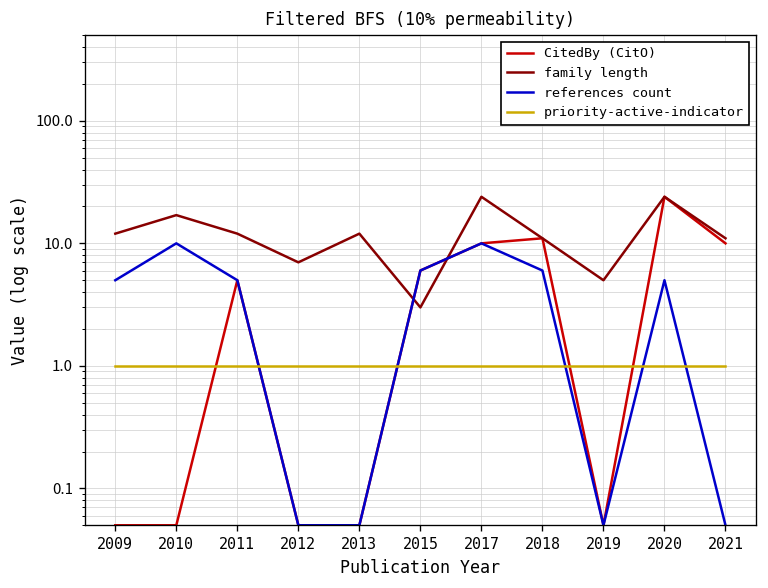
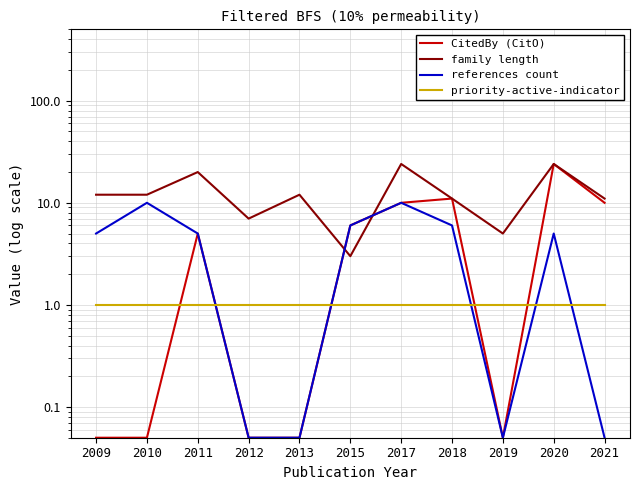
  {
    "CitedBy (CitO)": {
      "2009": 0.05,
      "2010": 0.05,
      "2021": 10
    },
    "family length": {
      "2009": 12,
-     "2010": 17,
-     "2011": 12,
+     "2010": 12,
+     "2011": 20,
      "2012": 7,
      "2013": 12,
      "2015": 3,
      "2017": 24,
      "2019": 5,
      "2021": 11
    },
    "references count": {
      "2009": 5,
      "2010": 10,
      "2018": 6,
      "2020": 5,
      "2021": 0.05
    },
    "priority-active-indicator": {
      "2009": 1,
      "2010": 1,
      "2011": 1,
      "2012": 1,
      "2013": 1,
      "2015": 1,
      "2017": 1,
      "2018": 1,
      "2019": 1,
      "2020": 1,
      "2021": 1
    }
  }
